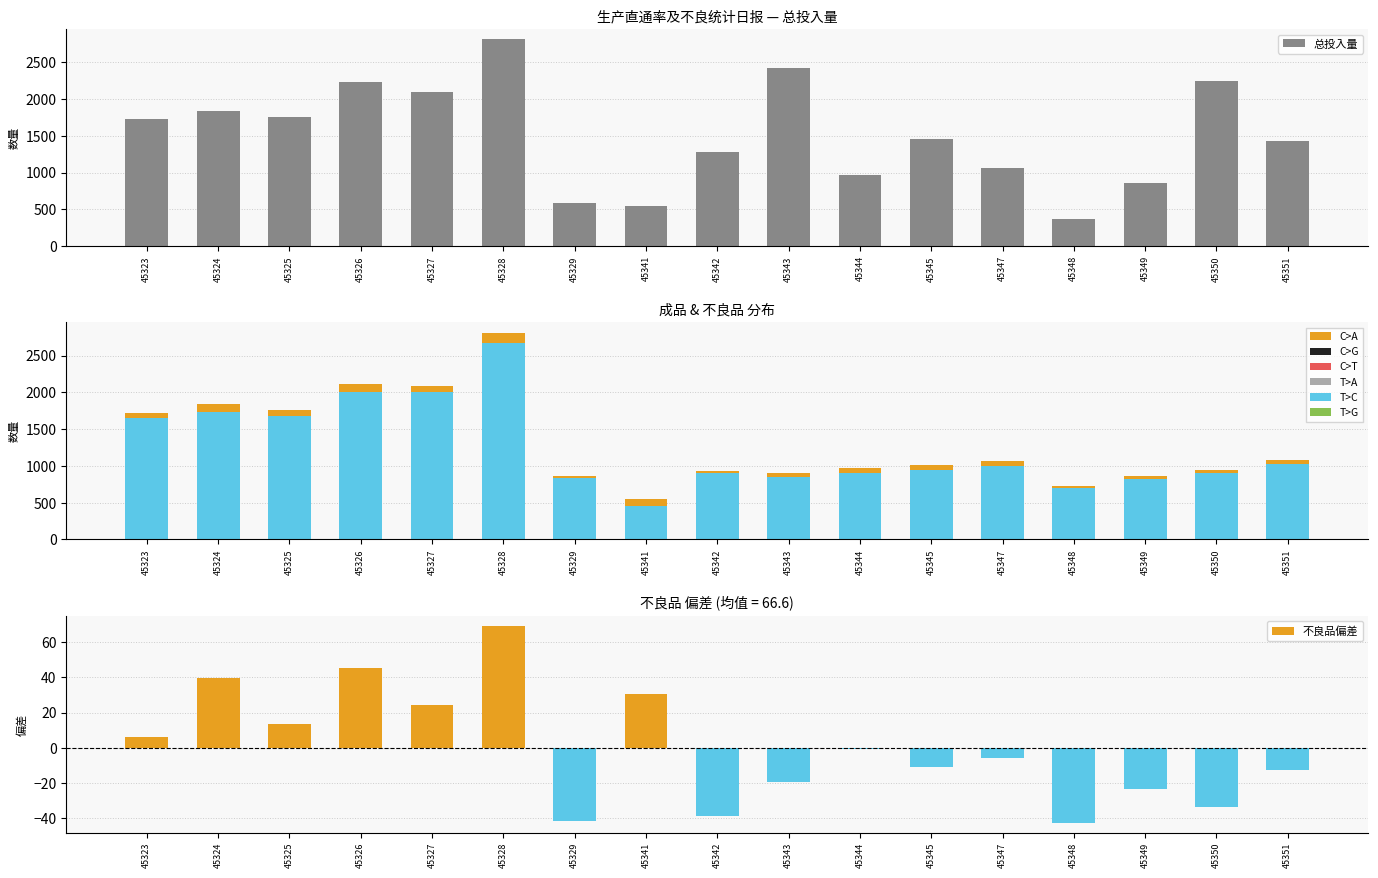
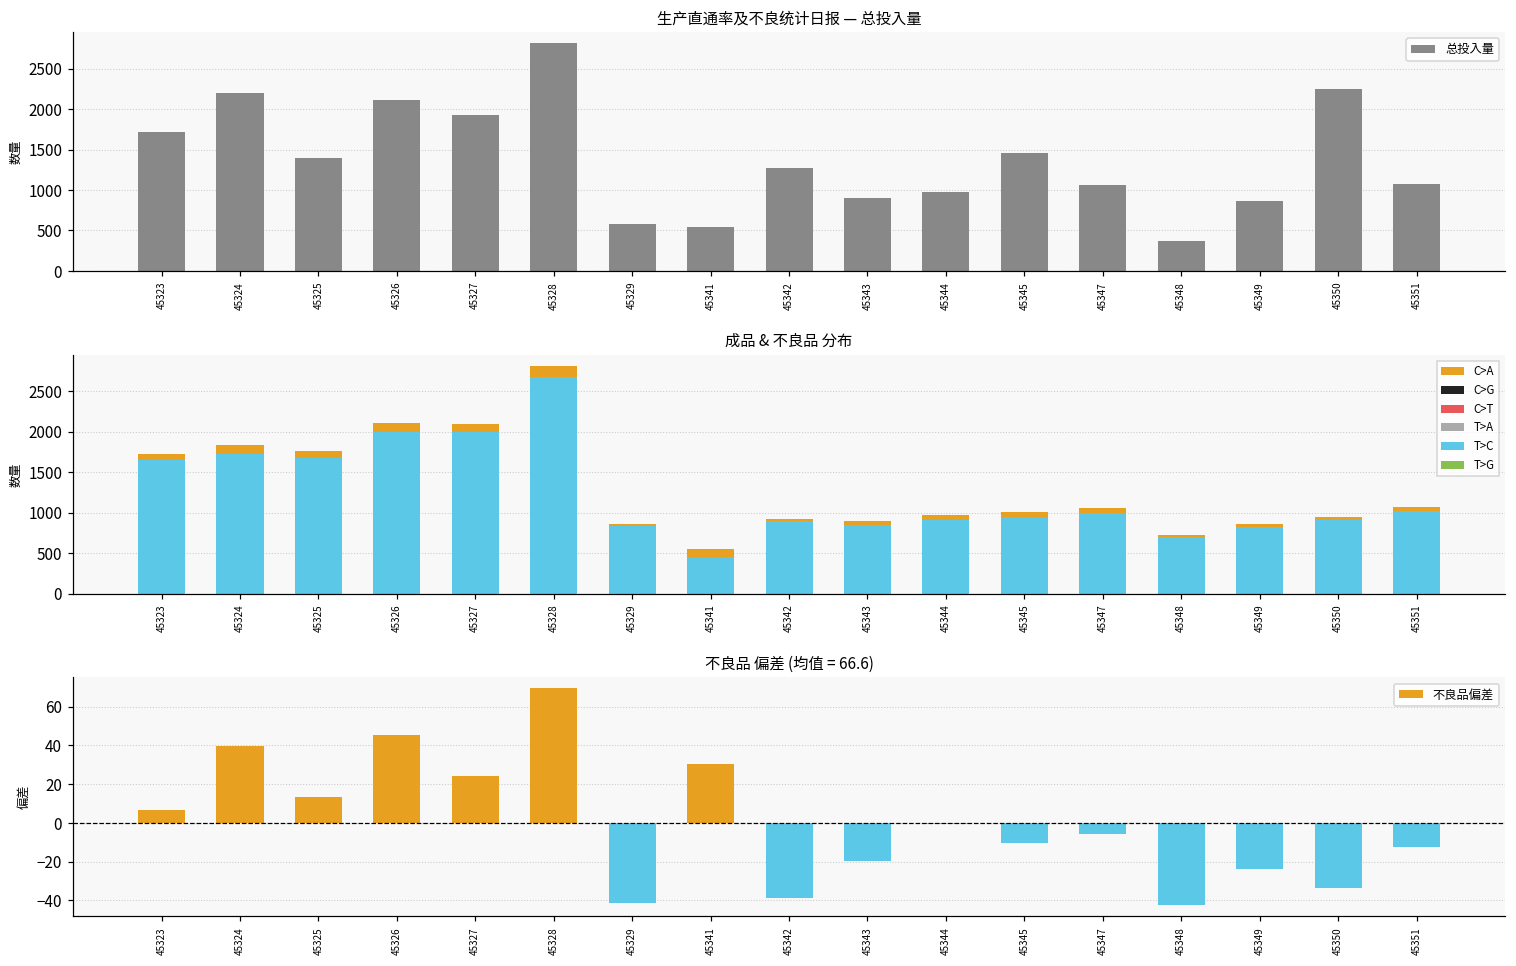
  {
    "生产直通率及不良统计日报 — 总投入量": {
      "45323": 1700,
-     "45324": 1800,
-     "45325": 1800,
-     "45326": 2200,
-     "45327": 2100,
+     "45324": 2200,
+     "45325": 1400,
+     "45326": 2100,
+     "45327": 1900,
      "45328": 2800,
      "45329": 600,
      "45341": 500,
      "45342": 1300,
-     "45343": 2400,
+     "45343": 900,
      "45344": 1000,
      "45345": 1500,
      "45347": 1100,
      "45348": 400,
      "45349": 900,
      "45350": 2200,
-     "45351": 1400
+     "45351": 1100
    },
    "不良品 偏差 (均值 = 66.6)": {
      "45323": 6,
      "45324": 39,
      "45325": 13,
      "45326": 45,
      "45327": 24,
      "45328": 69,
      "45329": -42,
      "45341": 30,
      "45342": -39,
      "45343": -20,
      "45345": -11,
      "45347": -6,
      "45348": -43,
      "45349": -24,
      "45350": -34,
      "45351": -13
    }
  }
